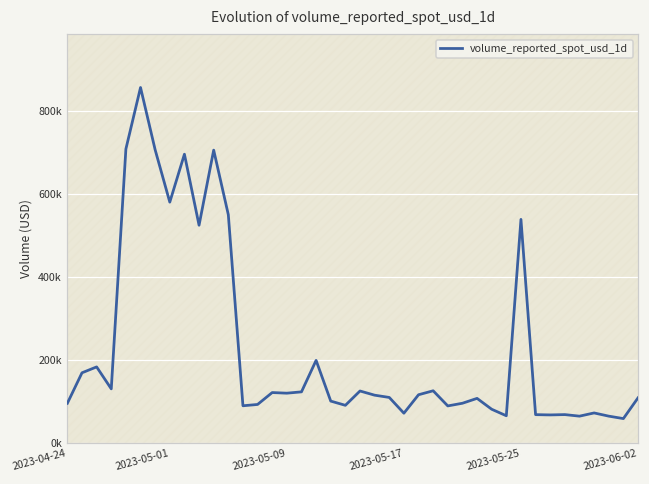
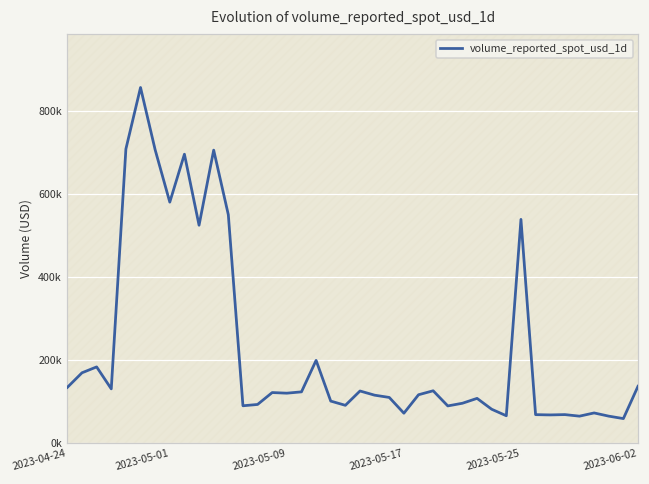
  {
    "volume_reported_spot_usd_1d": {
-     "2023-04-24": 100000,
+     "2023-04-24": 130000,
      "2023-05-01": 580000,
      "2023-05-09": 120000,
      "2023-05-17": 70000,
      "2023-05-25": 540000,
-     "2023-06-02": 110000
+     "2023-06-02": 140000
    }
  }
